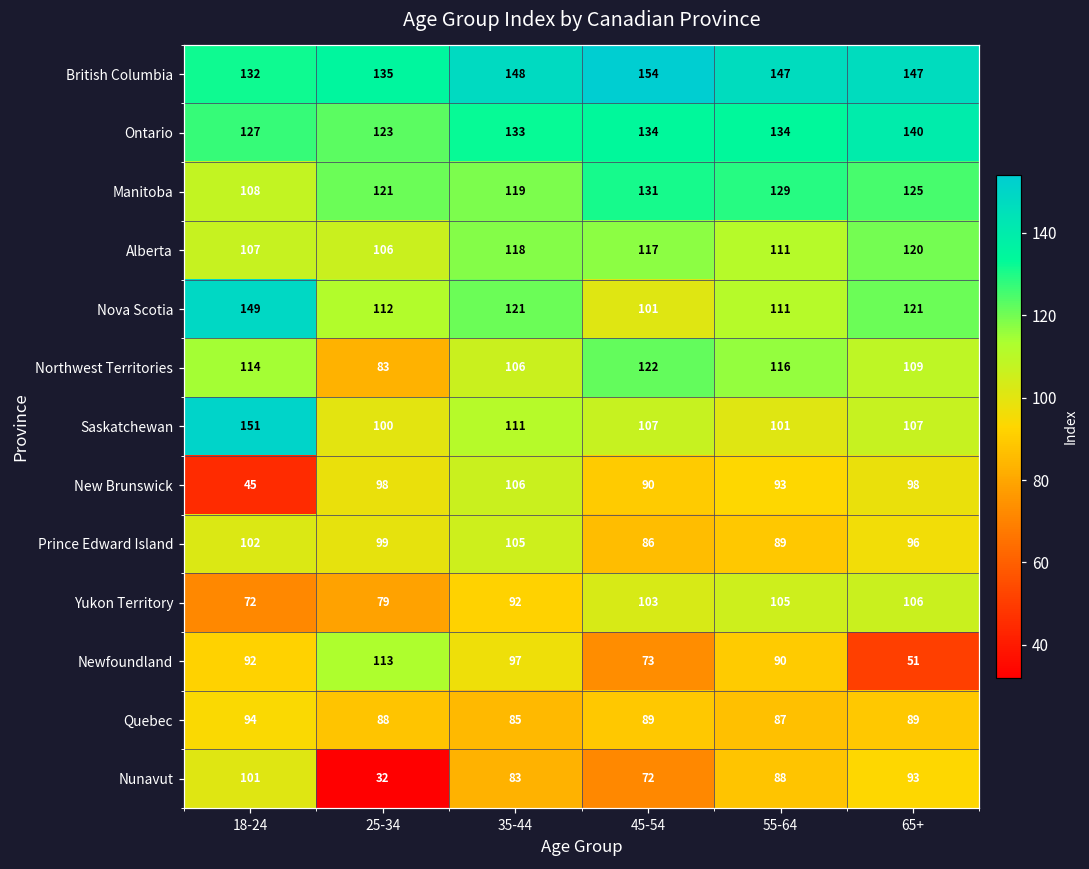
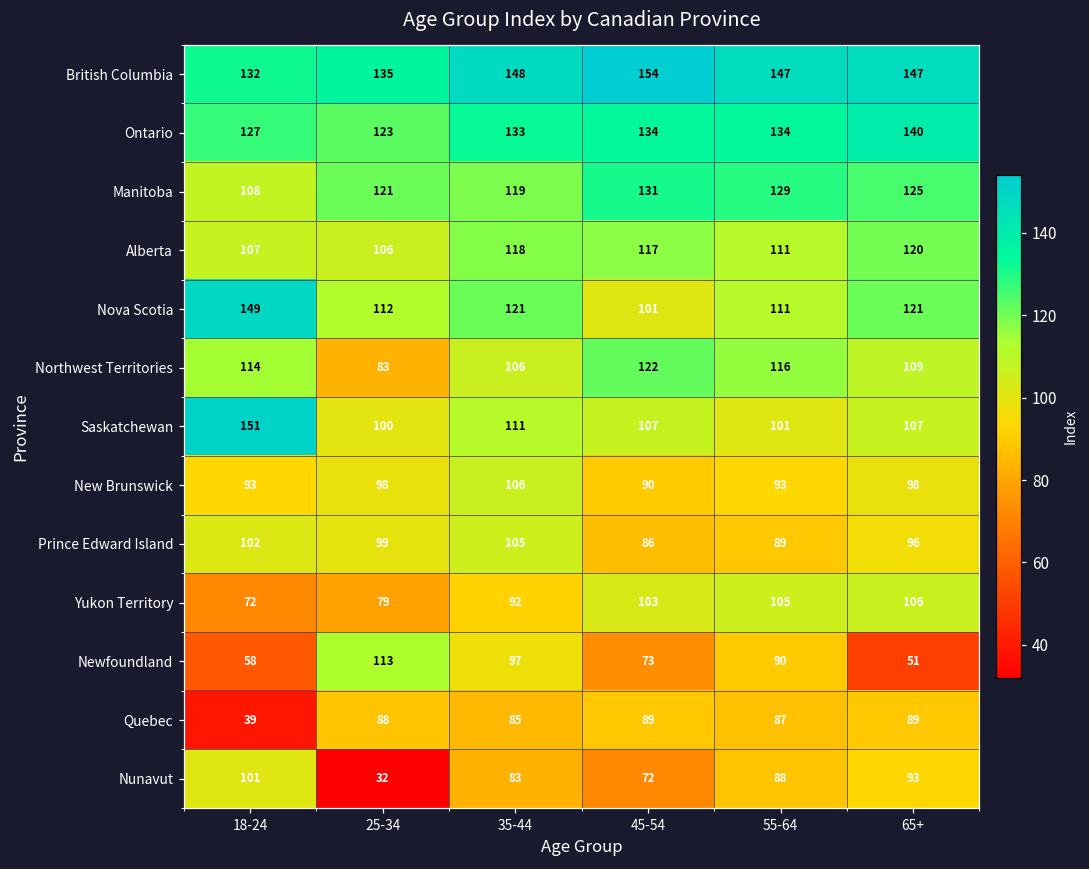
  {
    "British Columbia": {
      "18-24": 132,
      "25-34": 135,
      "35-44": 148,
      "45-54": 154,
      "55-64": 147,
      "65+": 147
    },
    "Ontario": {
      "18-24": 127,
      "25-34": 123,
      "35-44": 133,
      "45-54": 134,
      "55-64": 134,
      "65+": 140
    },
    "Manitoba": {
      "18-24": 108,
      "25-34": 121,
      "35-44": 119,
      "45-54": 131,
      "55-64": 129,
      "65+": 125
    },
    "Alberta": {
      "18-24": 107,
      "25-34": 106,
      "35-44": 118,
      "45-54": 117,
      "55-64": 111,
      "65+": 120
    },
    "Nova Scotia": {
      "18-24": 149,
      "25-34": 112,
      "35-44": 121,
      "45-54": 101,
      "55-64": 111,
      "65+": 121
    },
    "Northwest Territories": {
      "18-24": 114,
      "25-34": 83,
      "35-44": 106,
      "45-54": 122,
      "55-64": 116,
      "65+": 109
    },
    "Saskatchewan": {
      "18-24": 151,
      "25-34": 100,
      "35-44": 111,
      "45-54": 107,
      "55-64": 101,
      "65+": 107
    },
    "New Brunswick": {
-     "18-24": 45,
+     "18-24": 93,
      "25-34": 98,
      "35-44": 106,
      "45-54": 90,
      "55-64": 93,
      "65+": 98
    },
    "Prince Edward Island": {
      "18-24": 102,
      "25-34": 99,
      "35-44": 105,
      "45-54": 86,
      "55-64": 89,
      "65+": 96
    },
    "Yukon Territory": {
      "18-24": 72,
      "25-34": 79,
      "35-44": 92,
      "45-54": 103,
      "55-64": 105,
      "65+": 106
    },
    "Newfoundland": {
-     "18-24": 92,
+     "18-24": 58,
      "25-34": 113,
      "35-44": 97,
      "45-54": 73,
      "55-64": 90,
      "65+": 51
    },
    "Quebec": {
-     "18-24": 94,
+     "18-24": 39,
      "25-34": 88,
      "35-44": 85,
      "45-54": 89,
      "55-64": 87,
      "65+": 89
    },
    "Nunavut": {
      "18-24": 101,
      "25-34": 32,
      "35-44": 83,
      "45-54": 72,
      "55-64": 88,
      "65+": 93
    }
  }
